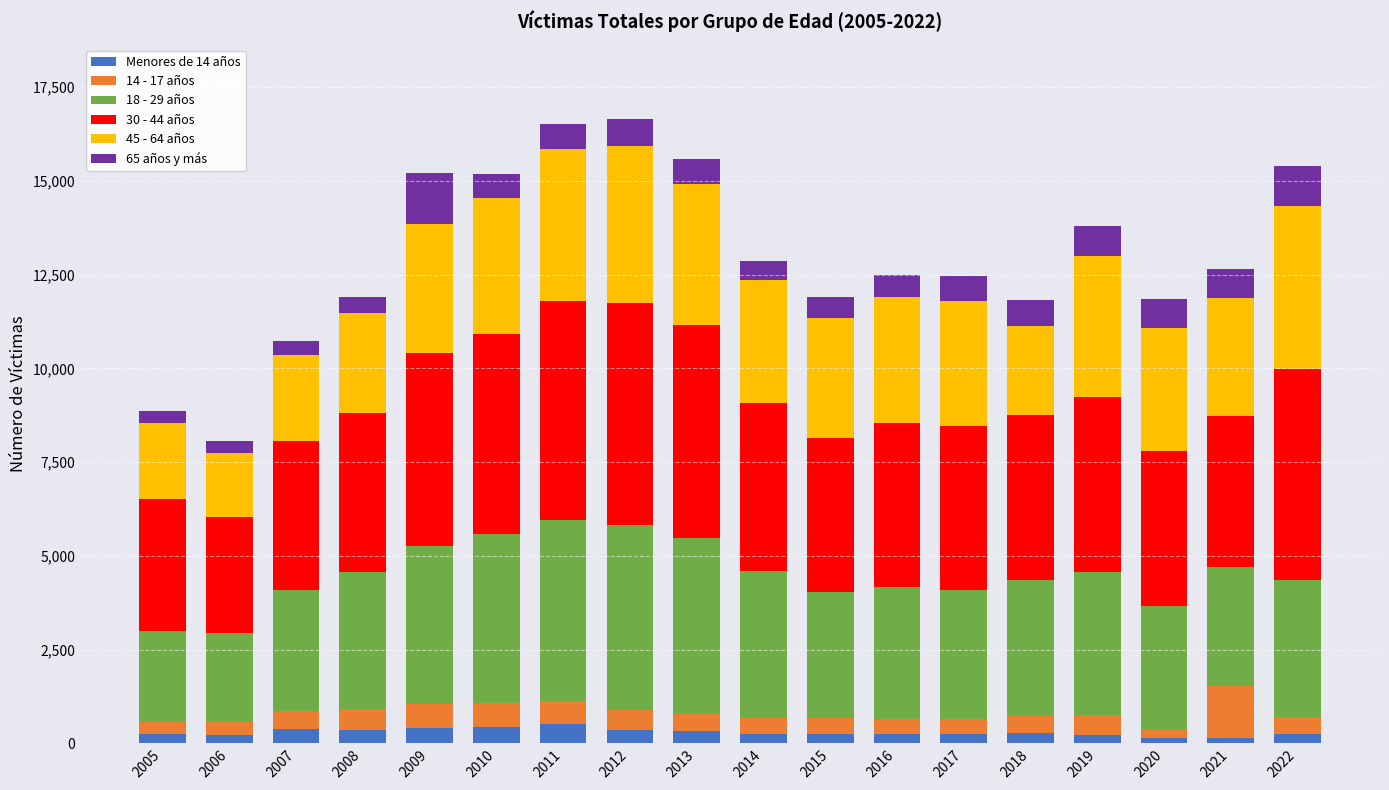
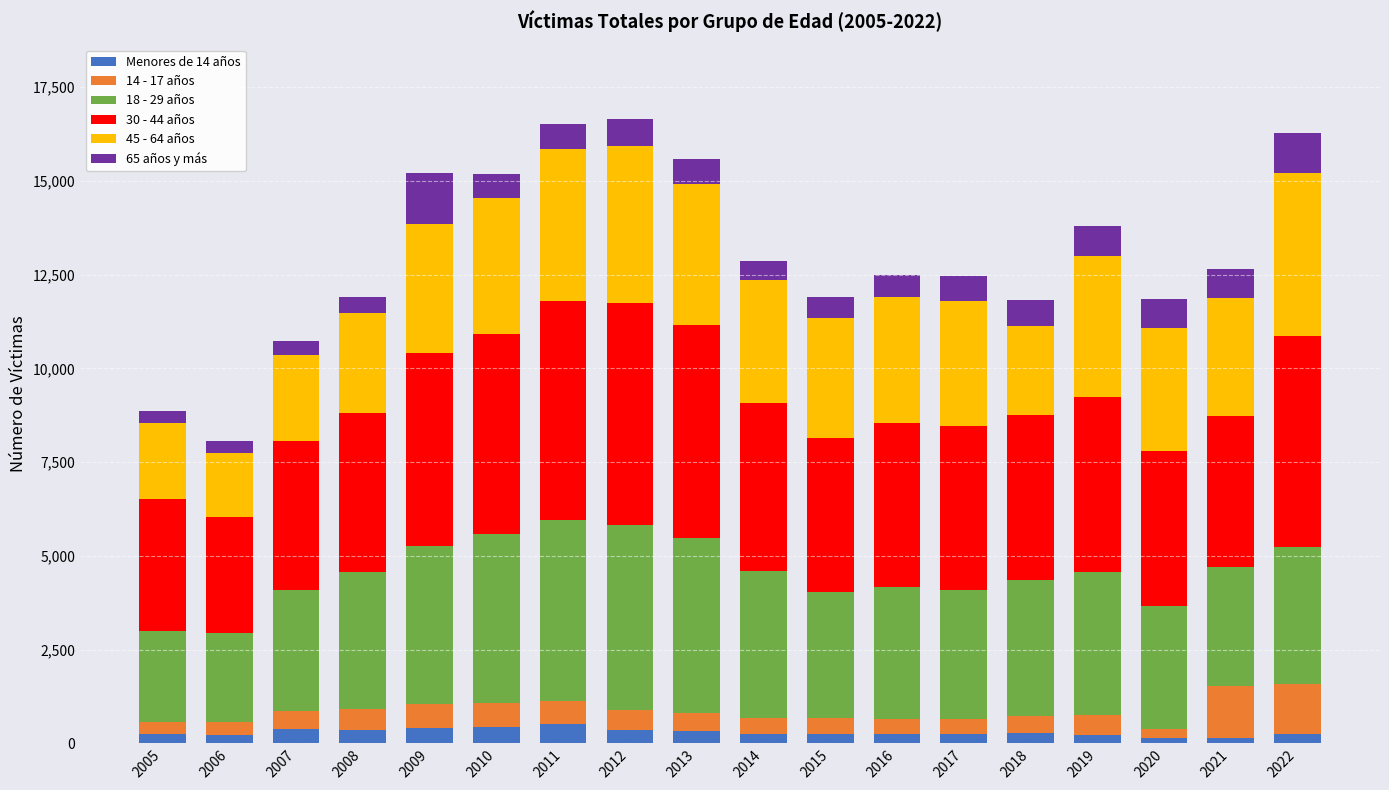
  {
    "Menores de 14 años": {
      "2005": "200",
      "2006": "200",
      "2007": "400",
      "2008": "400",
      "2009": "400",
      "2010": "400",
      "2011": "500",
      "2012": "400",
      "2013": "300",
      "2014": "200",
      "2015": "300",
      "2016": "200",
      "2017": "300",
      "2018": "300",
      "2019": "200",
      "2020": "100",
      "2021": "100",
      "2022": "200"
    },
    "14 - 17 años": {
      "2005": "300",
      "2006": "300",
      "2007": "500",
      "2008": "600",
      "2009": "600",
      "2010": "700",
      "2011": "600",
      "2012": "500",
      "2013": "500",
      "2014": "400",
      "2015": "400",
      "2016": "400",
      "2017": "400",
      "2018": "400",
      "2019": "500",
      "2020": "200",
      "2021": "1,400",
-     "2022": "500"
+     "2022": "1,300"
    },
    "18 - 29 años": {
      "2005": "2,400",
      "2006": "2,400",
      "2007": "3,200",
      "2008": "3,700",
      "2009": "4,200",
      "2010": "4,500",
      "2011": "4,800",
      "2012": "4,900",
      "2013": "4,700",
      "2014": "3,900",
      "2015": "3,400",
      "2016": "3,500",
      "2017": "3,500",
      "2018": "3,600",
      "2019": "3,800",
      "2020": "3,300",
      "2021": "3,200",
      "2022": "3,700"
    },
    "30 - 44 años": {
      "2005": "3,500",
      "2006": "3,100",
      "2007": "4,000",
      "2008": "4,200",
      "2009": "5,200",
      "2010": "5,300",
      "2011": "5,900",
      "2012": "5,900",
      "2013": "5,700",
      "2014": "4,500",
      "2015": "4,100",
      "2016": "4,400",
      "2017": "4,400",
      "2018": "4,400",
      "2019": "4,700",
      "2020": "4,100",
      "2021": "4,000",
      "2022": "5,600"
    },
    "45 - 64 años": {
      "2005": "2,000",
      "2006": "1,700",
      "2007": "2,300",
      "2008": "2,600",
      "2009": "3,400",
      "2010": "3,600",
      "2011": "4,000",
      "2012": "4,200",
      "2013": "3,800",
      "2014": "3,300",
      "2015": "3,200",
      "2016": "3,400",
      "2017": "3,300",
      "2018": "2,400",
      "2019": "3,700",
      "2020": "3,300",
      "2021": "3,200",
      "2022": "4,300"
    },
    "65 años y más": {
      "2005": "300",
      "2006": "300",
      "2007": "400",
      "2008": "400",
      "2009": "1,400",
      "2010": "700",
      "2011": "700",
      "2012": "700",
      "2013": "700",
      "2014": "500",
      "2015": "500",
      "2016": "600",
      "2017": "700",
      "2018": "700",
      "2019": "800",
      "2020": "800",
      "2021": "800",
      "2022": "1,100"
    }
  }
